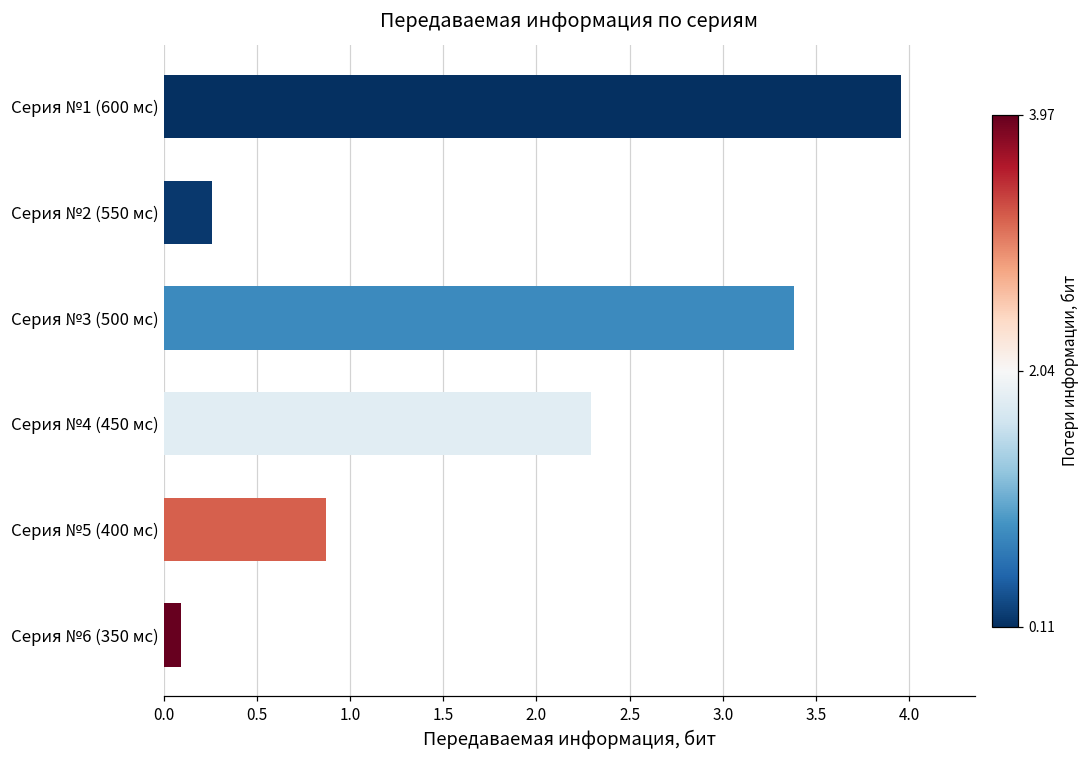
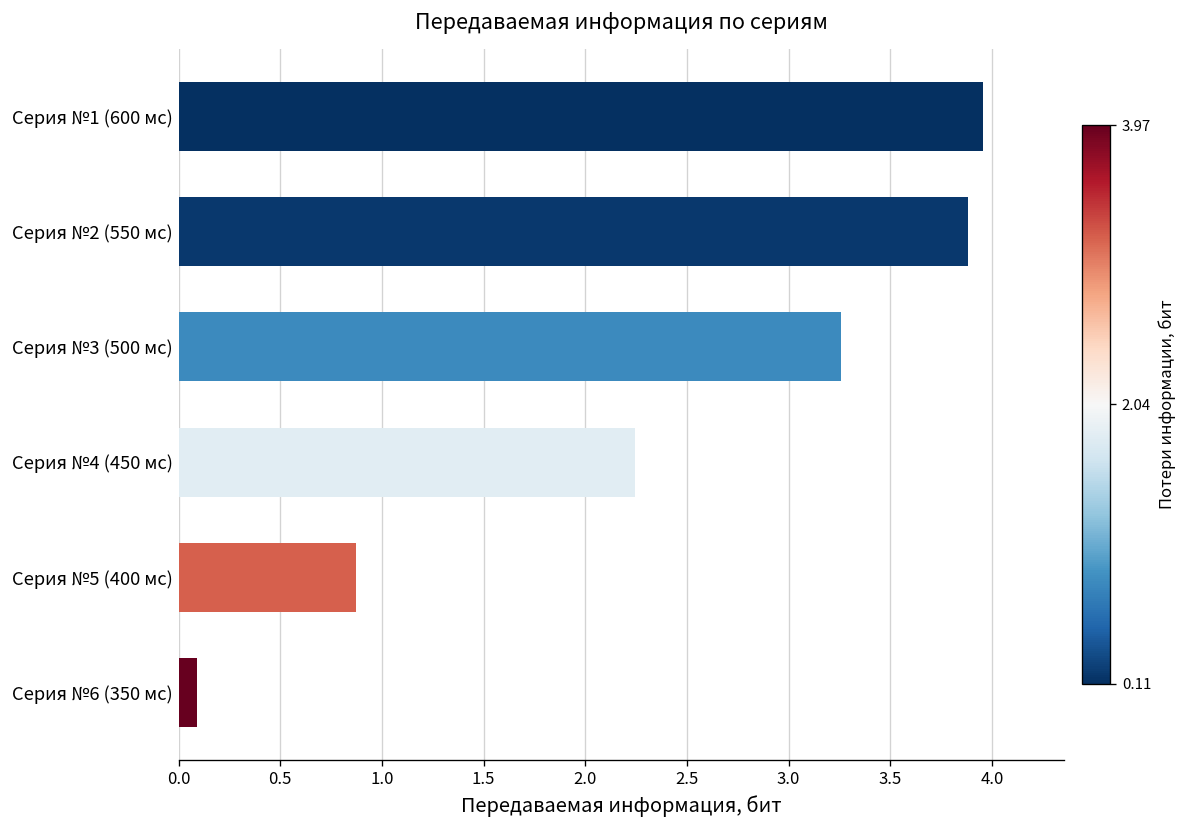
  {
    "Серия №1 (600 мс)": 3.96,
-   "Серия №2 (550 мс)": 0.26,
-   "Серия №3 (500 мс)": 3.38,
-   "Серия №4 (450 мс)": 2.29,
+   "Серия №2 (550 мс)": 3.88,
+   "Серия №3 (500 мс)": 3.26,
+   "Серия №4 (450 мс)": 2.25,
    "Серия №5 (400 мс)": 0.87,
    "Серия №6 (350 мс)": 0.09
  }
